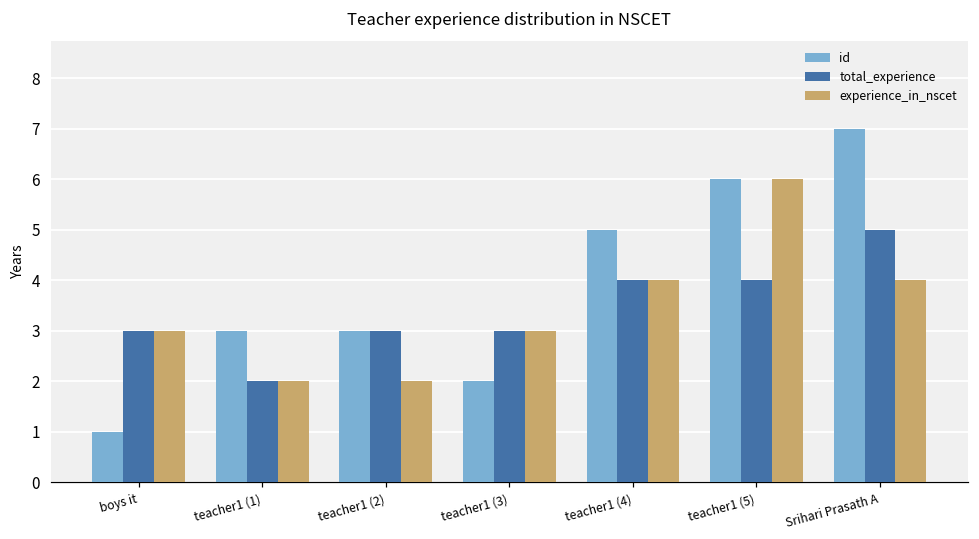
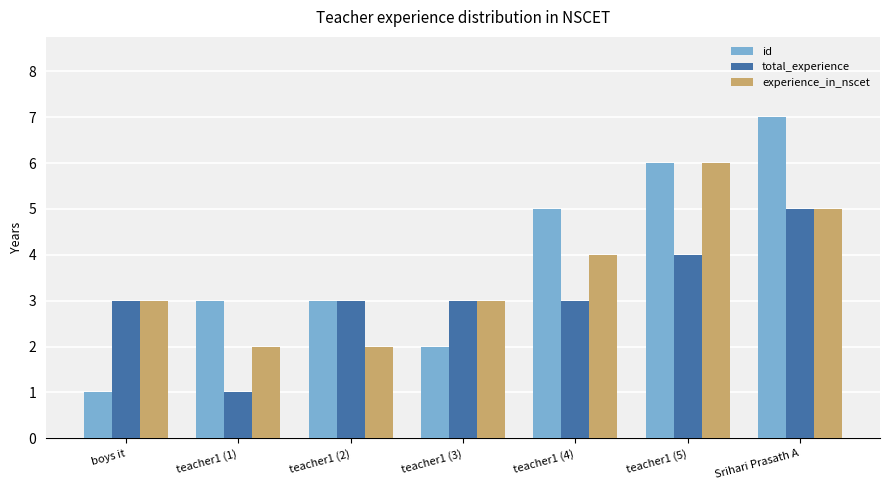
  {
    "id": {
      "boys it": 1,
      "teacher1 (1)": 3,
      "teacher1 (2)": 3,
      "teacher1 (3)": 2,
      "teacher1 (4)": 5,
      "teacher1 (5)": 6,
      "Srihari Prasath A": 7
    },
    "total_experience": {
      "boys it": 3,
-     "teacher1 (1)": 2,
+     "teacher1 (1)": 1,
      "teacher1 (2)": 3,
      "teacher1 (3)": 3,
-     "teacher1 (4)": 4,
+     "teacher1 (4)": 3,
      "teacher1 (5)": 4,
      "Srihari Prasath A": 5
    },
    "experience_in_nscet": {
      "boys it": 3,
      "teacher1 (1)": 2,
      "teacher1 (2)": 2,
      "teacher1 (3)": 3,
      "teacher1 (4)": 4,
      "teacher1 (5)": 6,
-     "Srihari Prasath A": 4
+     "Srihari Prasath A": 5
    }
  }
